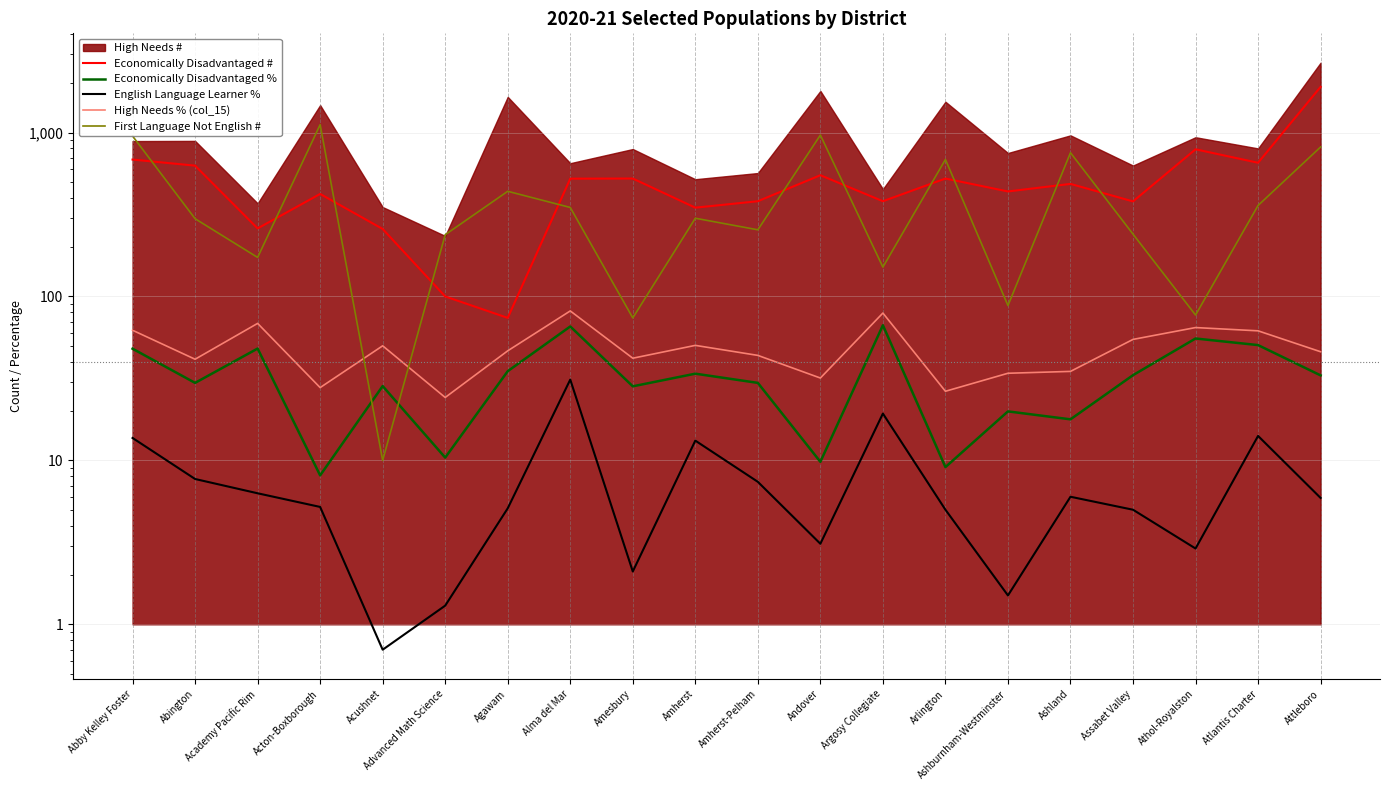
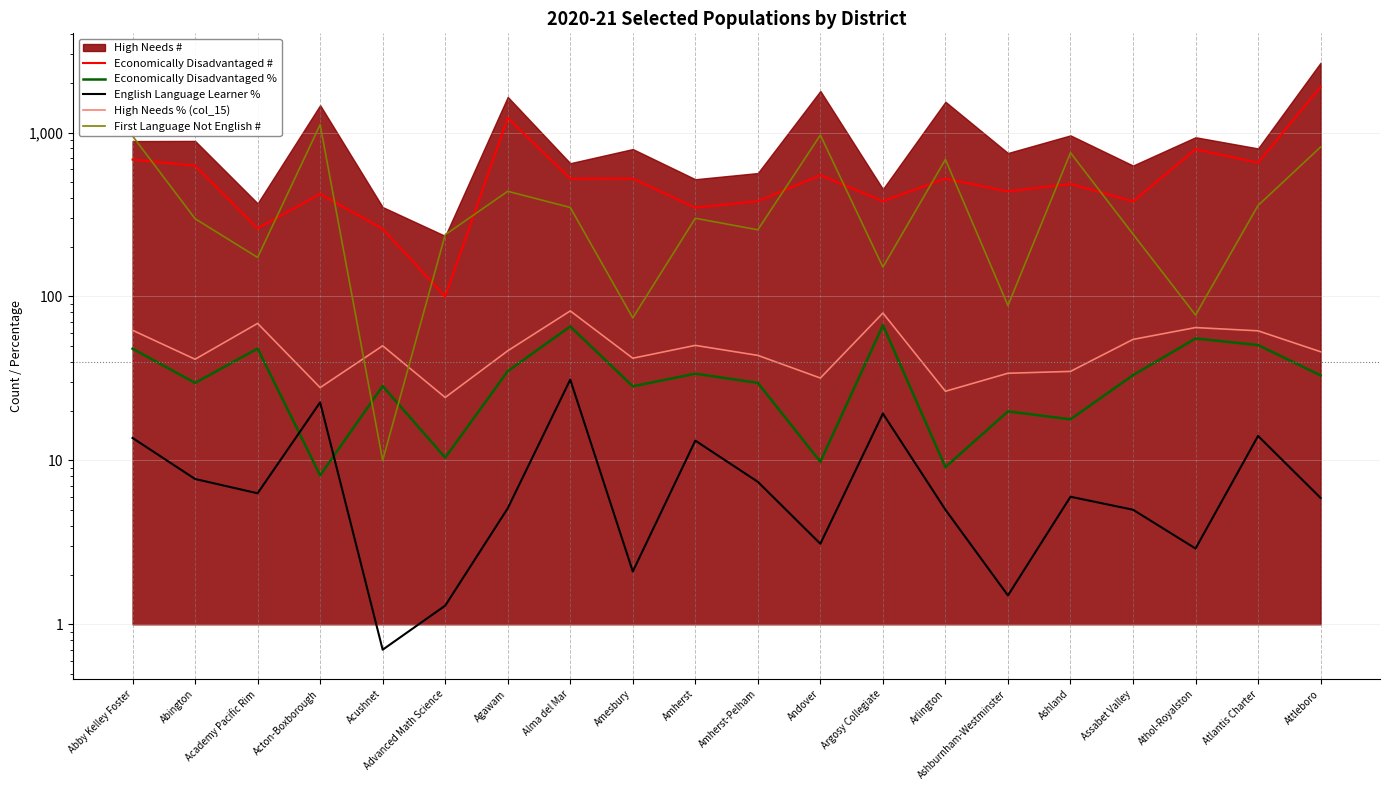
  {
    "Economically Disadvantaged #": {
      "Abby Kelley Foster": "680",
      "Abington": "630",
      "Academy Pacific Rim": "260",
      "Acton-Boxborough": "420",
      "Acushnet": "260",
      "Advanced Math Science": "100",
-     "Agawam": "70",
+     "Agawam": "1,200",
      "Alma del Mar": "520",
      "Amesbury": "520",
      "Amherst": "350",
      "Amherst-Pelham": "380",
      "Andover": "550",
      "Argosy Collegiate": "380",
      "Arlington": "520",
      "Ashburnham-Westminster": "440",
      "Ashland": "490",
      "Assabet Valley": "380",
      "Athol-Royalston": "800",
      "Atlantis Charter": "650",
      "Attleboro": "1,900"
    },
    "High Needs #": {
      "Abby Kelley Foster": "900",
      "Abington": "900",
      "Academy Pacific Rim": "370",
      "Acton-Boxborough": "1,500",
      "Acushnet": "350",
      "Agawam": "1,700",
      "Alma del Mar": "650",
      "Amesbury": "800",
      "Amherst": "520",
      "Amherst-Pelham": "570",
      "Andover": "1,800",
      "Argosy Collegiate": "450",
      "Arlington": "1,500",
      "Ashburnham-Westminster": "800",
      "Ashland": "1,000",
      "Assabet Valley": "630",
      "Athol-Royalston": "900",
      "Atlantis Charter": "800",
      "Attleboro": "2,700"
    },
    "Economically Disadvantaged %": {
      "Abby Kelley Foster": "48",
      "Abington": "30",
      "Academy Pacific Rim": "48",
      "Acton-Boxborough": "8",
      "Acushnet": "28",
      "Advanced Math Science": "10",
      "Agawam": "35",
      "Alma del Mar": "66",
      "Amesbury": "28",
      "Amherst": "34",
      "Amherst-Pelham": "30",
      "Andover": "10",
      "Argosy Collegiate": "67",
      "Arlington": "9",
      "Ashburnham-Westminster": "20",
      "Ashland": "18",
      "Assabet Valley": "33",
      "Athol-Royalston": "55",
      "Atlantis Charter": "51",
      "Attleboro": "33"
    },
    "English Language Learner %": {
      "Abby Kelley Foster": "14",
      "Abington": "8",
      "Academy Pacific Rim": "6.3",
-     "Acton-Boxborough": "5.2",
+     "Acton-Boxborough": "23",
      "Acushnet": "0.7",
      "Advanced Math Science": "1.3",
      "Agawam": "5.1",
      "Alma del Mar": "31",
      "Amesbury": "2.1",
      "Amherst": "13",
      "Amherst-Pelham": "7",
      "Andover": "3.1",
      "Argosy Collegiate": "19",
      "Arlington": "5.0",
      "Ashburnham-Westminster": "1.5",
      "Ashland": "6.0",
      "Assabet Valley": "5.0",
      "Athol-Royalston": "2.9",
      "Atlantis Charter": "14",
      "Attleboro": "5.9"
    },
    "High Needs % (col_15)": {
      "Abby Kelley Foster": "62",
      "Abington": "41",
      "Academy Pacific Rim": "69",
      "Acton-Boxborough": "28",
      "Acushnet": "50",
      "Advanced Math Science": "24",
      "Agawam": "47",
      "Alma del Mar": "80",
      "Amesbury": "42",
      "Amherst": "50",
      "Amherst-Pelham": "44",
      "Andover": "32",
      "Argosy Collegiate": "80",
      "Arlington": "26",
      "Ashburnham-Westminster": "34",
      "Ashland": "35",
      "Assabet Valley": "55",
      "Athol-Royalston": "65",
      "Atlantis Charter": "62",
      "Attleboro": "46"
    },
    "First Language Not English #": {
      "Abington": "300",
      "Academy Pacific Rim": "170",
      "Acton-Boxborough": "1,100",
      "Acushnet": "10",
      "Agawam": "440",
      "Alma del Mar": "350",
      "Amesbury": "70",
      "Amherst": "300",
      "Amherst-Pelham": "260",
      "Andover": "1,000",
      "Argosy Collegiate": "150",
      "Arlington": "690",
      "Ashburnham-Westminster": "90",
      "Ashland": "800",
      "Assabet Valley": "240",
      "Athol-Royalston": "80",
      "Atlantis Charter": "360",
      "Attleboro": "800"
    }
  }
